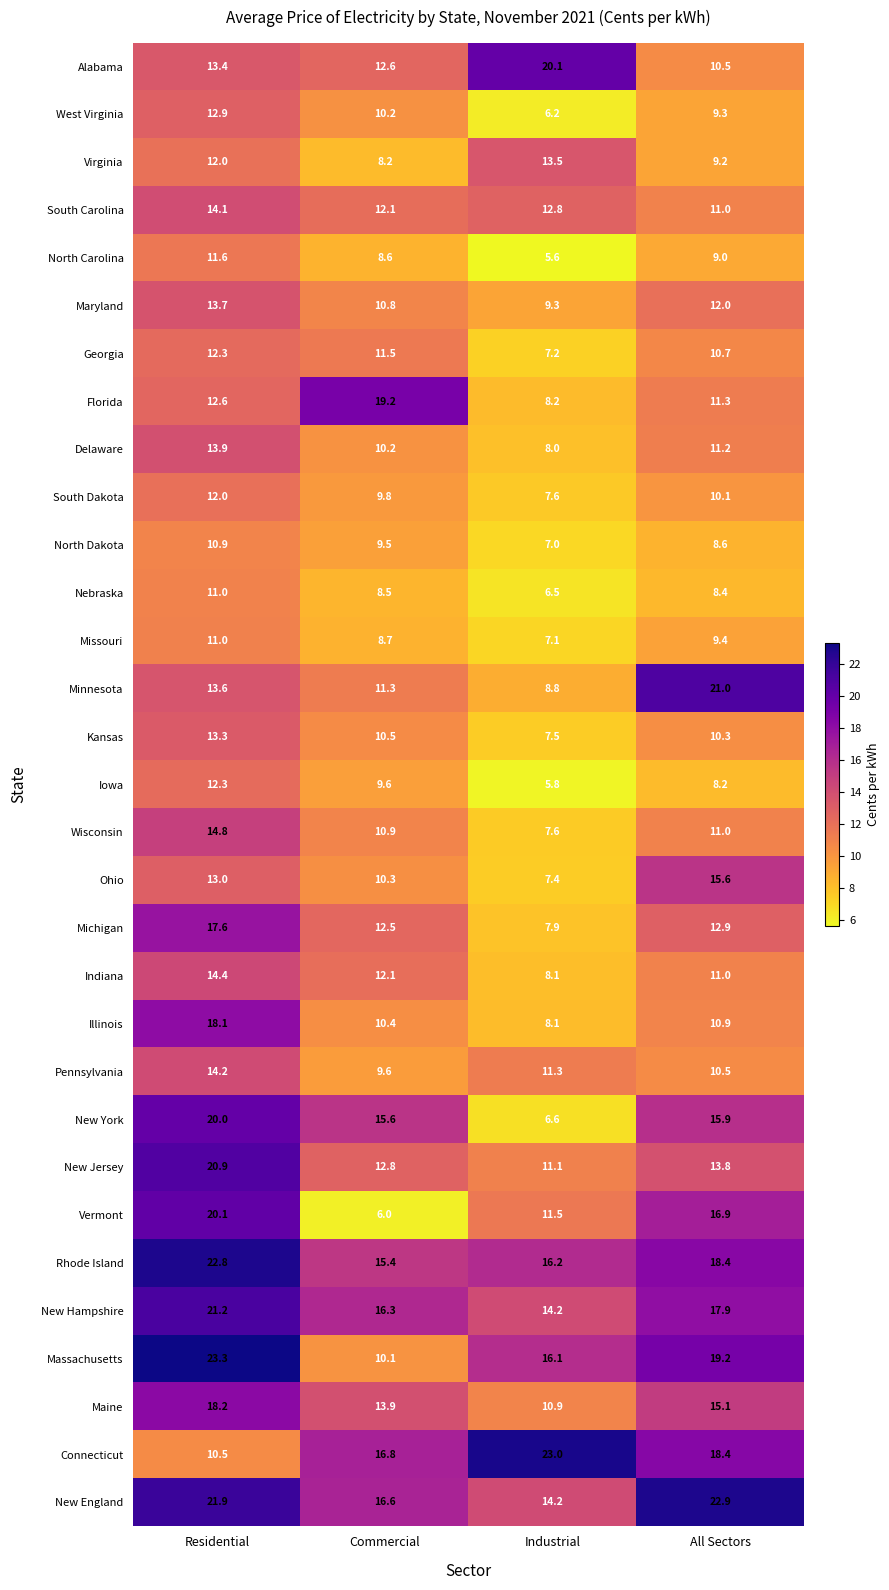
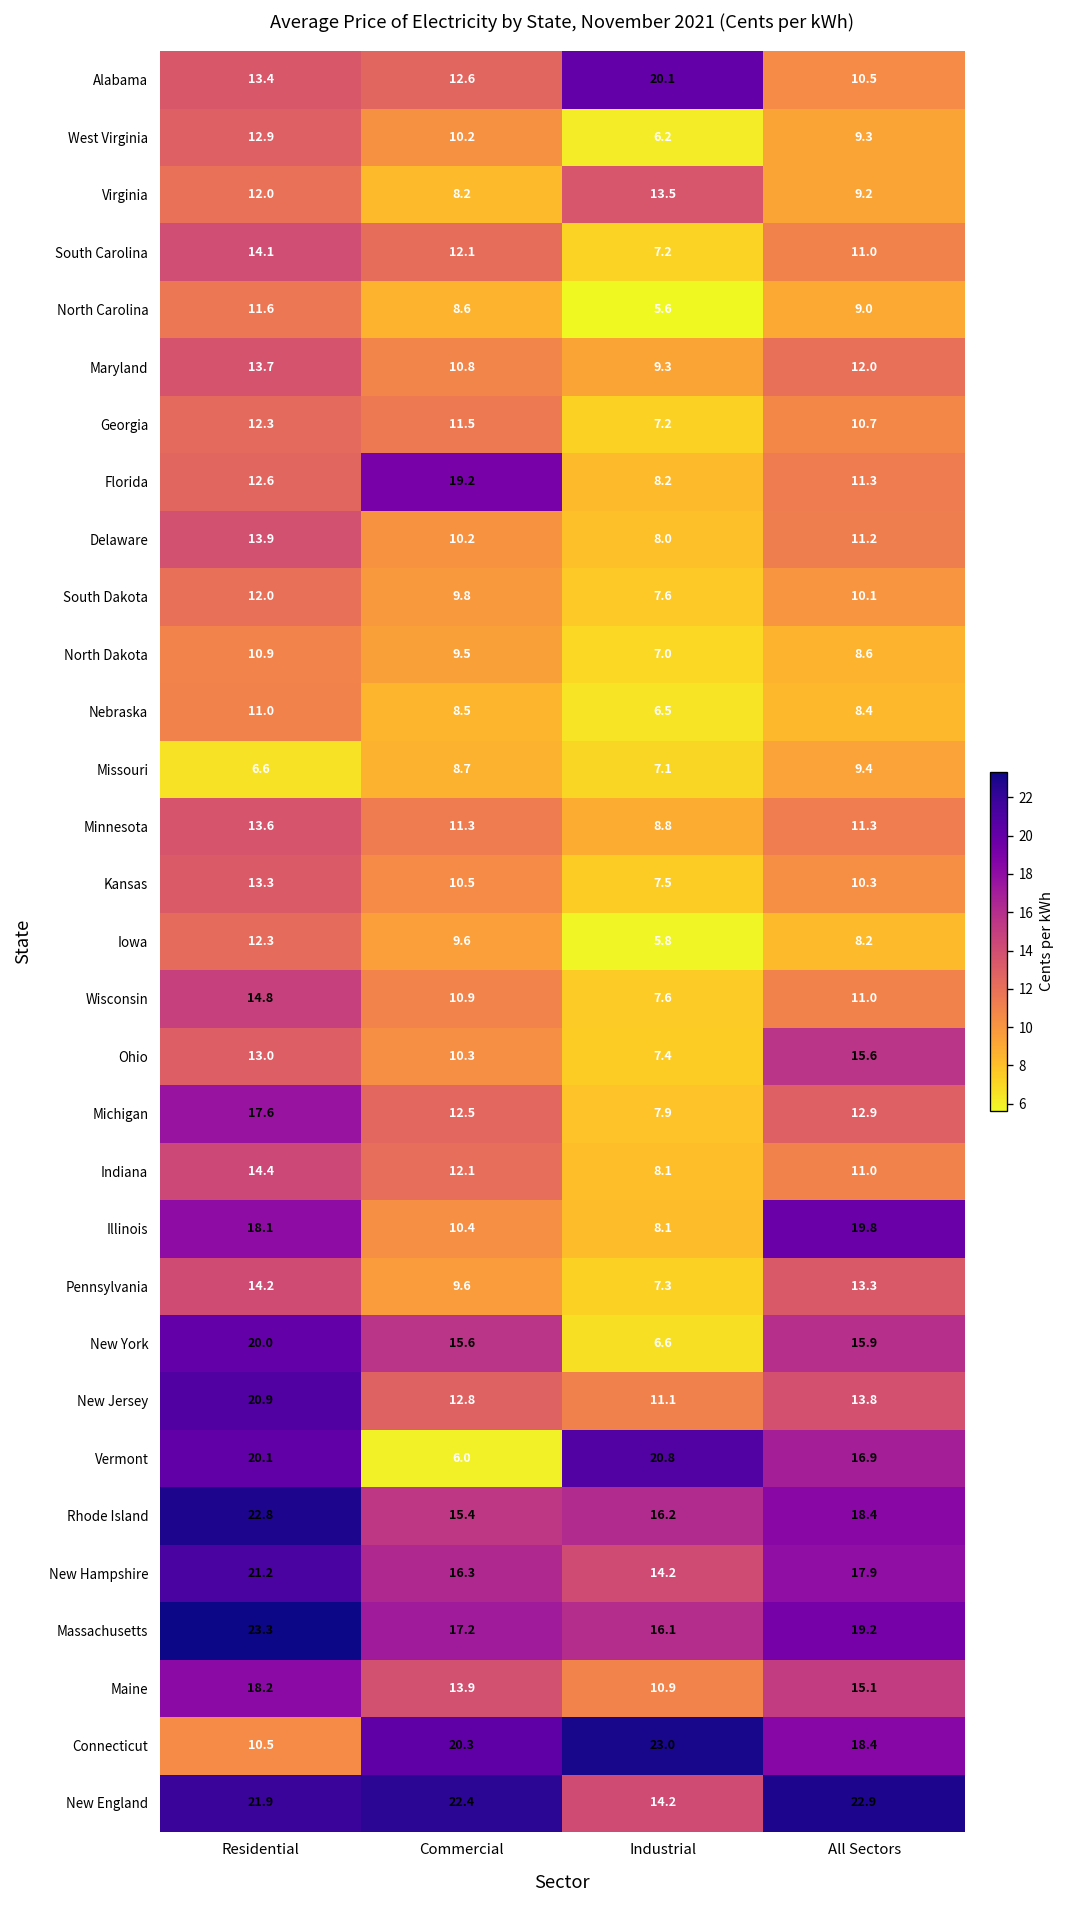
  {
    "Alabama": {
      "Residential": 13.4,
      "Commercial": 12.6,
      "Industrial": 20.1,
      "All Sectors": 10.5
    },
    "West Virginia": {
      "Residential": 12.9,
      "Commercial": 10.2,
      "Industrial": 6.2,
      "All Sectors": 9.3
    },
    "Virginia": {
      "Residential": 12.0,
      "Commercial": 8.2,
      "Industrial": 13.5,
      "All Sectors": 9.2
    },
    "South Carolina": {
      "Residential": 14.1,
      "Commercial": 12.1,
-     "Industrial": 12.8,
+     "Industrial": 7.2,
      "All Sectors": 11.0
    },
    "North Carolina": {
      "Residential": 11.6,
      "Commercial": 8.6,
      "Industrial": 5.6,
      "All Sectors": 9.0
    },
    "Maryland": {
      "Residential": 13.7,
      "Commercial": 10.8,
      "Industrial": 9.3,
      "All Sectors": 12.0
    },
    "Georgia": {
      "Residential": 12.3,
      "Commercial": 11.5,
      "Industrial": 7.2,
      "All Sectors": 10.7
    },
    "Florida": {
      "Residential": 12.6,
      "Commercial": 19.2,
      "Industrial": 8.2,
      "All Sectors": 11.3
    },
    "Delaware": {
      "Residential": 13.9,
      "Commercial": 10.2,
      "Industrial": 8.0,
      "All Sectors": 11.2
    },
    "South Dakota": {
      "Residential": 12.0,
      "Commercial": 9.8,
      "Industrial": 7.6,
      "All Sectors": 10.1
    },
    "North Dakota": {
      "Residential": 10.9,
      "Commercial": 9.5,
      "Industrial": 7.0,
      "All Sectors": 8.6
    },
    "Nebraska": {
      "Residential": 11.0,
      "Commercial": 8.5,
      "Industrial": 6.5,
      "All Sectors": 8.4
    },
    "Missouri": {
-     "Residential": 11.0,
+     "Residential": 6.6,
      "Commercial": 8.7,
      "Industrial": 7.1,
      "All Sectors": 9.4
    },
    "Minnesota": {
      "Residential": 13.6,
      "Commercial": 11.3,
      "Industrial": 8.8,
-     "All Sectors": 21.0
+     "All Sectors": 11.3
    },
    "Kansas": {
      "Residential": 13.3,
      "Commercial": 10.5,
      "Industrial": 7.5,
      "All Sectors": 10.3
    },
    "Iowa": {
      "Residential": 12.3,
      "Commercial": 9.6,
      "Industrial": 5.8,
      "All Sectors": 8.2
    },
    "Wisconsin": {
      "Residential": 14.8,
      "Commercial": 10.9,
      "Industrial": 7.6,
      "All Sectors": 11.0
    },
    "Ohio": {
      "Residential": 13.0,
      "Commercial": 10.3,
      "Industrial": 7.4,
      "All Sectors": 15.6
    },
    "Michigan": {
      "Residential": 17.6,
      "Commercial": 12.5,
      "Industrial": 7.9,
      "All Sectors": 12.9
    },
    "Indiana": {
      "Residential": 14.4,
      "Commercial": 12.1,
      "Industrial": 8.1,
      "All Sectors": 11.0
    },
    "Illinois": {
      "Residential": 18.1,
      "Commercial": 10.4,
      "Industrial": 8.1,
-     "All Sectors": 10.9
+     "All Sectors": 19.8
    },
    "Pennsylvania": {
      "Residential": 14.2,
      "Commercial": 9.6,
-     "Industrial": 11.3,
-     "All Sectors": 10.5
+     "Industrial": 7.3,
+     "All Sectors": 13.3
    },
    "New York": {
      "Residential": 20.0,
      "Commercial": 15.6,
      "Industrial": 6.6,
      "All Sectors": 15.9
    },
    "New Jersey": {
      "Residential": 20.9,
      "Commercial": 12.8,
      "Industrial": 11.1,
      "All Sectors": 13.8
    },
    "Vermont": {
      "Residential": 20.1,
      "Commercial": 6.0,
-     "Industrial": 11.5,
+     "Industrial": 20.8,
      "All Sectors": 16.9
    },
    "Rhode Island": {
      "Residential": 22.8,
      "Commercial": 15.4,
      "Industrial": 16.2,
      "All Sectors": 18.4
    },
    "New Hampshire": {
      "Residential": 21.2,
      "Commercial": 16.3,
      "Industrial": 14.2,
      "All Sectors": 17.9
    },
    "Massachusetts": {
      "Residential": 23.3,
-     "Commercial": 10.1,
+     "Commercial": 17.2,
      "Industrial": 16.1,
      "All Sectors": 19.2
    },
    "Maine": {
      "Residential": 18.2,
      "Commercial": 13.9,
      "Industrial": 10.9,
      "All Sectors": 15.1
    },
    "Connecticut": {
      "Residential": 10.5,
-     "Commercial": 16.8,
+     "Commercial": 20.3,
      "Industrial": 23.0,
      "All Sectors": 18.4
    },
    "New England": {
      "Residential": 21.9,
-     "Commercial": 16.6,
+     "Commercial": 22.4,
      "Industrial": 14.2,
      "All Sectors": 22.9
    }
  }
